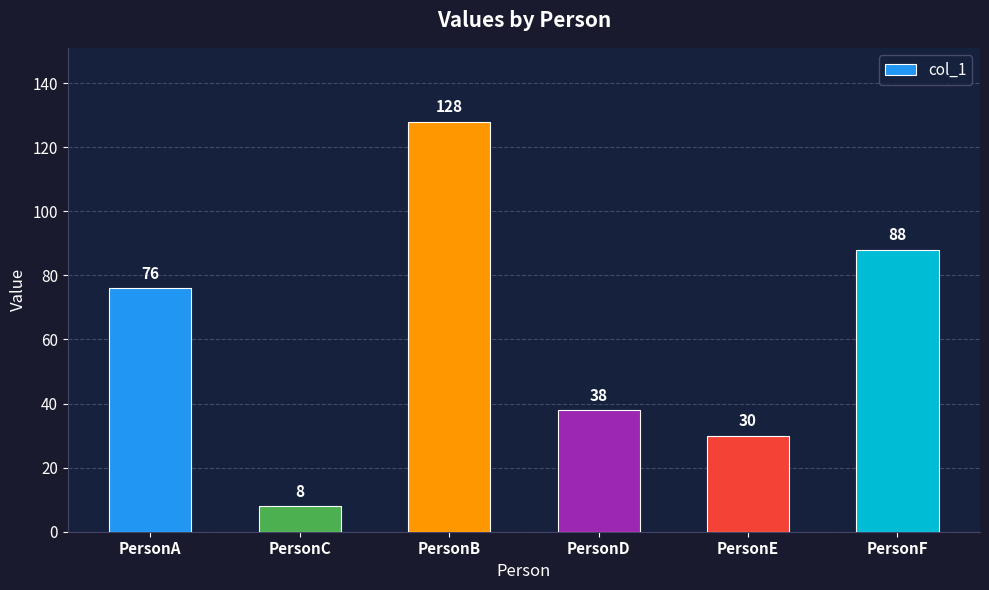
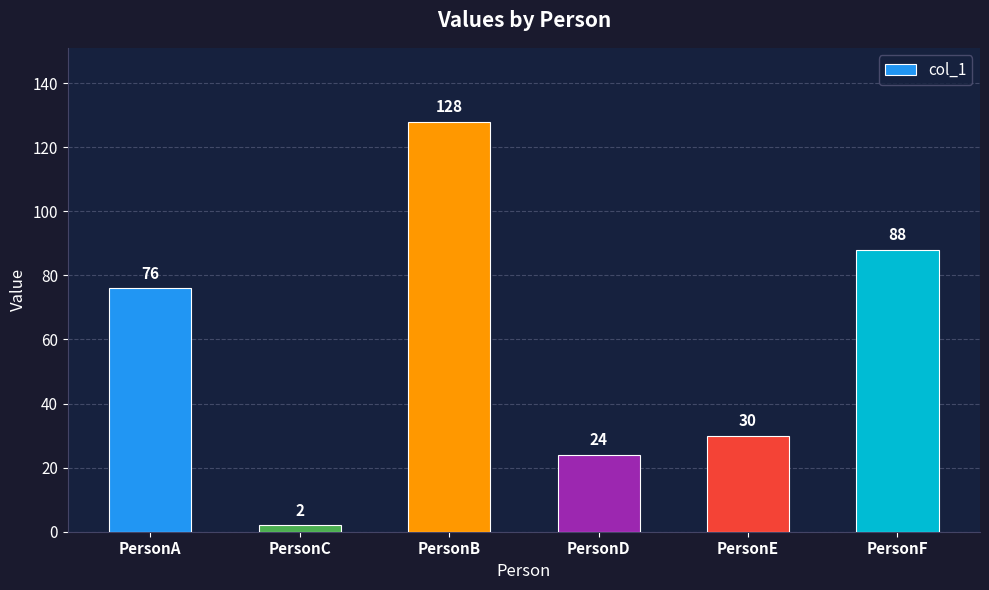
  {
    "PersonA": 76,
-   "PersonC": 8,
+   "PersonC": 2,
    "PersonB": 128,
-   "PersonD": 38,
+   "PersonD": 24,
    "PersonE": 30,
    "PersonF": 88
  }
